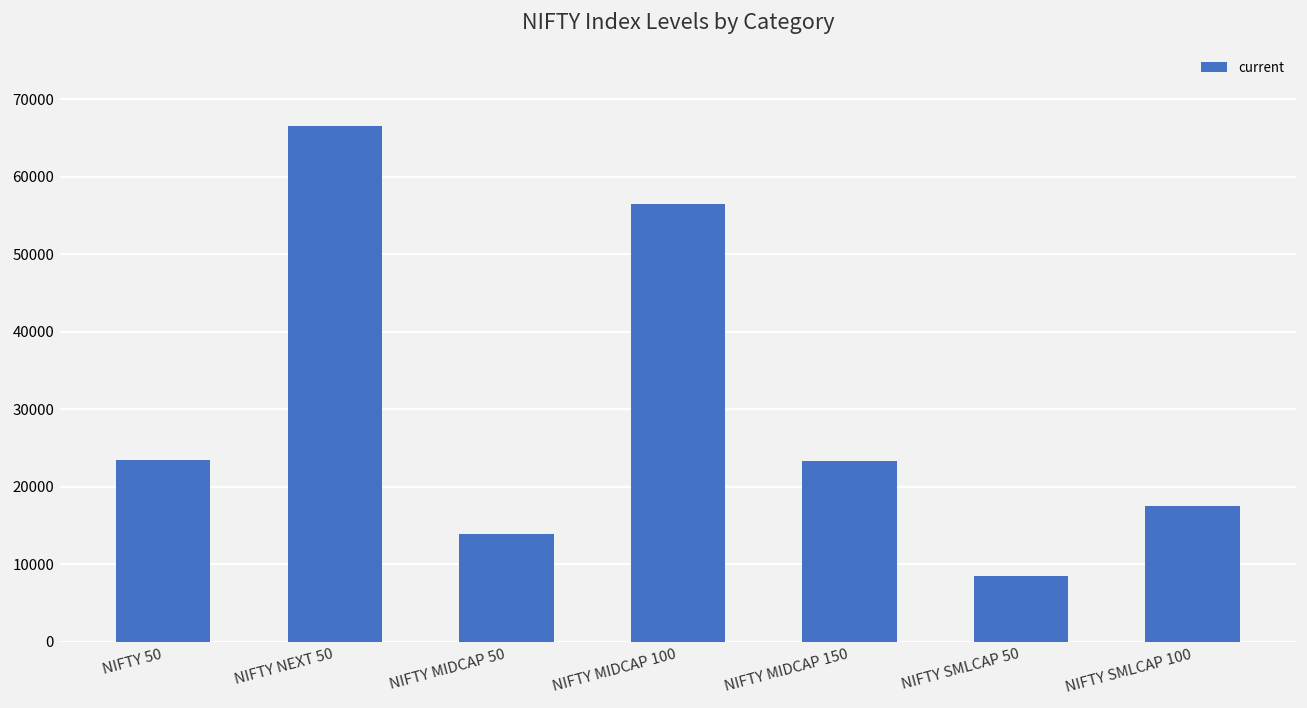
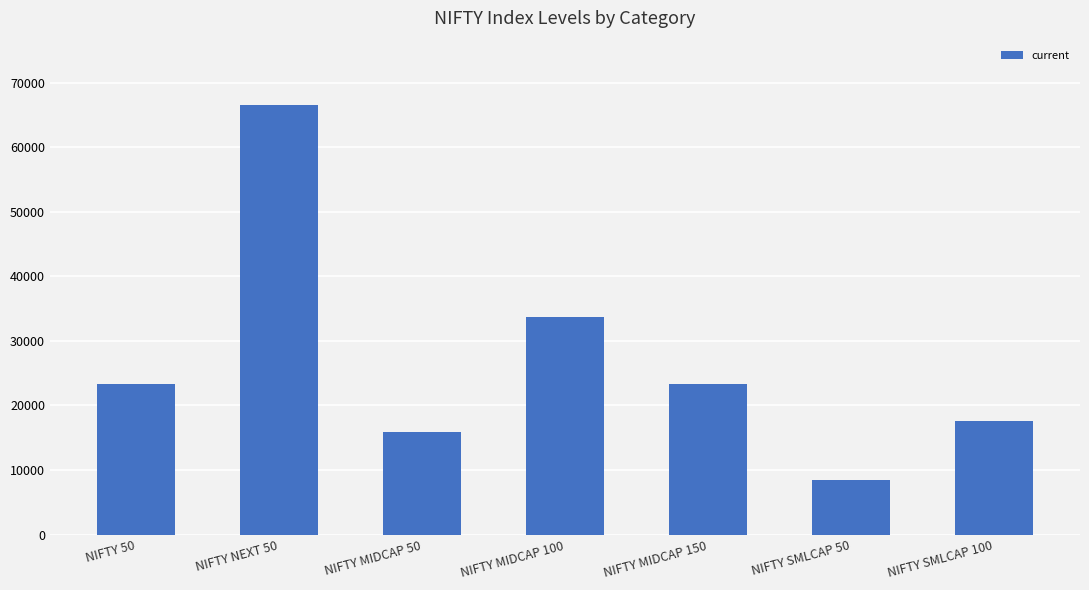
  {
    "NIFTY 50": 23000,
    "NIFTY NEXT 50": 67000,
-   "NIFTY MIDCAP 50": 14000,
-   "NIFTY MIDCAP 100": 57000,
+   "NIFTY MIDCAP 50": 16000,
+   "NIFTY MIDCAP 100": 34000,
    "NIFTY MIDCAP 150": 23000,
    "NIFTY SMLCAP 50": 8000,
    "NIFTY SMLCAP 100": 18000
  }
